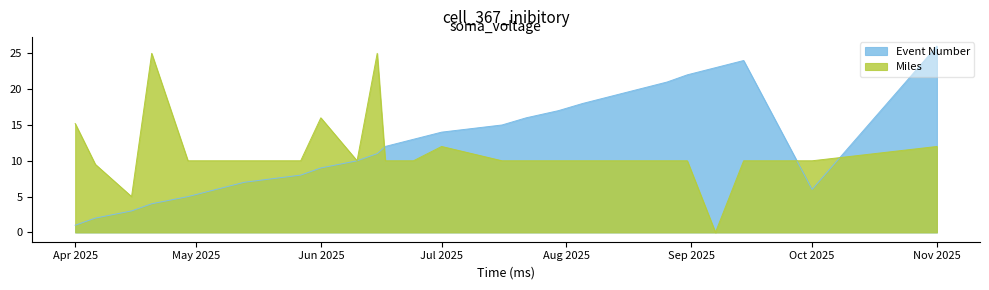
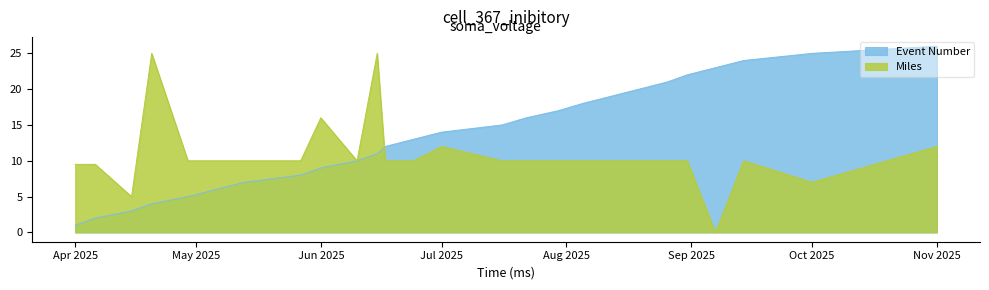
  {
    "Event Number": {
      "Apr 2025": 1,
      "Jun 2025": 9,
      "Jul 2025": 14,
-     "Oct 2025": 6
+     "Oct 2025": 25
    },
    "Miles": {
-     "Apr 2025": 15,
+     "Apr 2025": 10,
      "Jun 2025": 16,
      "Jul 2025": 12,
-     "Oct 2025": 10,
+     "Oct 2025": 7,
      "Nov 2025": 12
    }
  }
